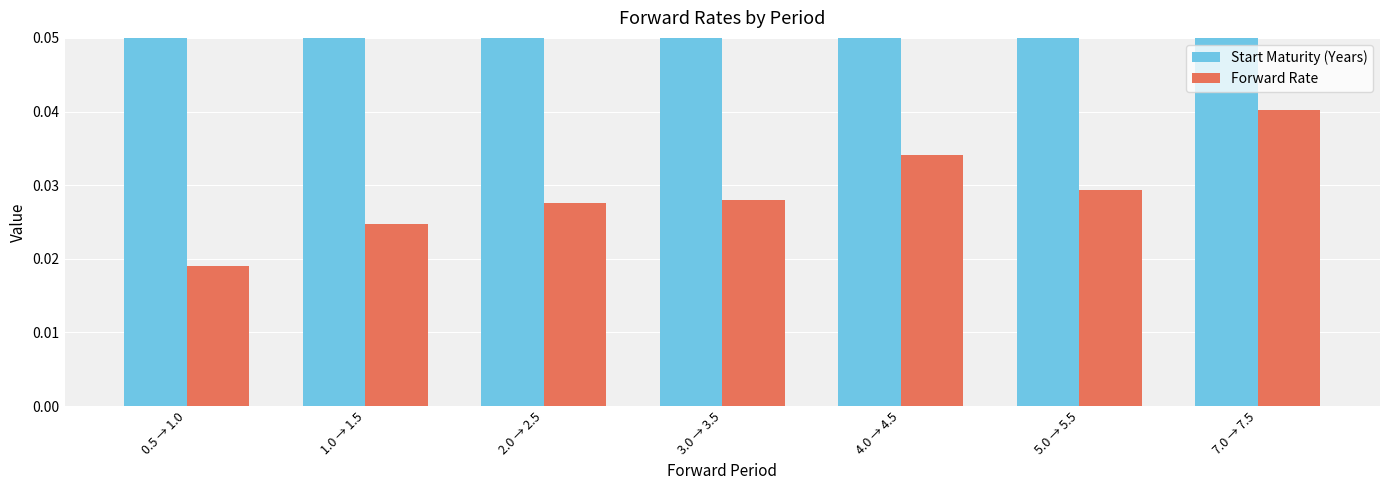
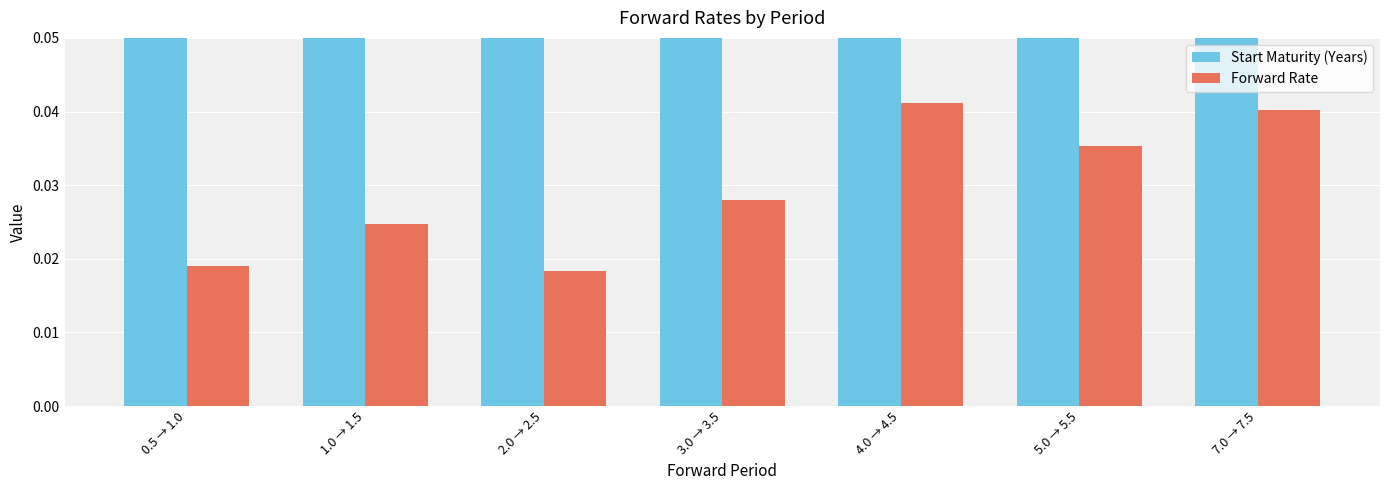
  {
    "Forward Rate": {
      "0.5 → 1.0": 0.019,
      "1.0 → 1.5": 0.025,
-     "2.0 → 2.5": 0.028,
+     "2.0 → 2.5": 0.018,
      "3.0 → 3.5": 0.028,
-     "4.0 → 4.5": 0.034,
-     "5.0 → 5.5": 0.029,
+     "4.0 → 4.5": 0.041,
+     "5.0 → 5.5": 0.035,
      "7.0 → 7.5": 0.040
    }
  }
